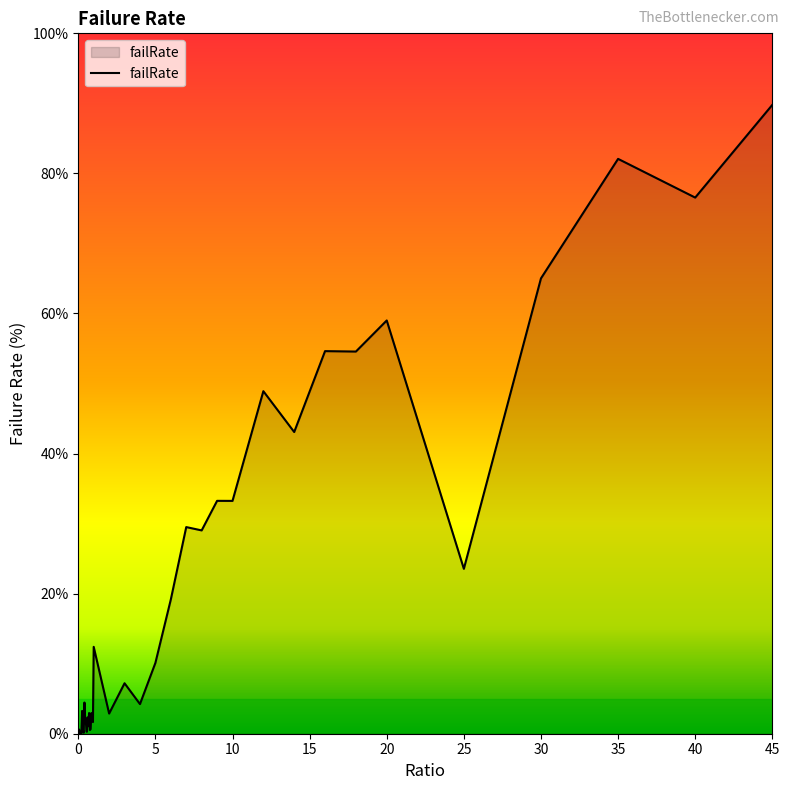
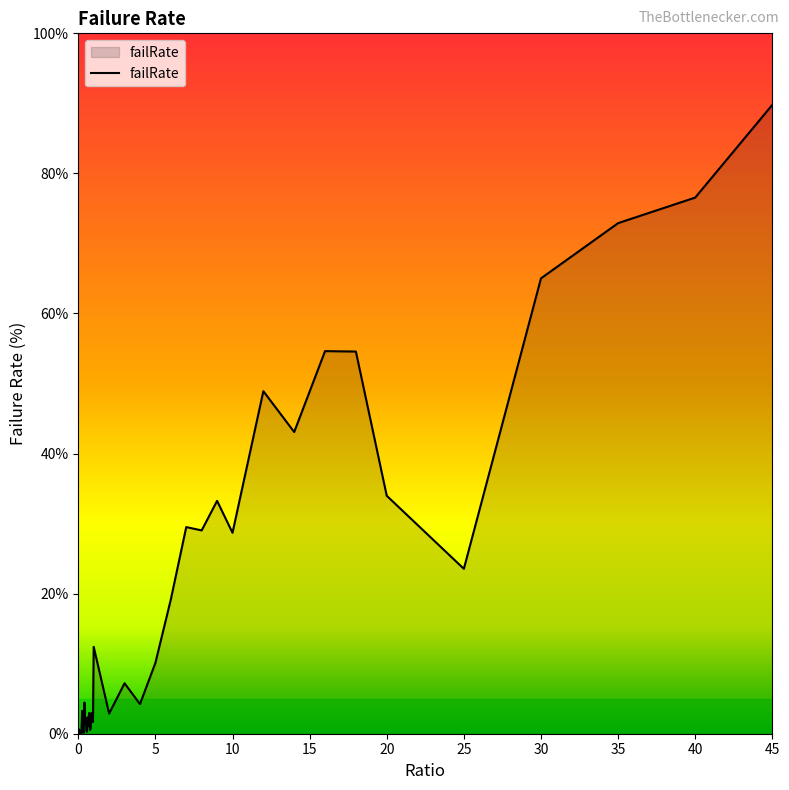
  {
    "5": "10%",
-   "10": "33%",
-   "20": "59%",
+   "10": "29%",
+   "20": "34%",
    "25": "24%",
    "30": "65%",
-   "35": "82%",
+   "35": "73%",
    "40": "77%",
    "45": "90%"
  }
